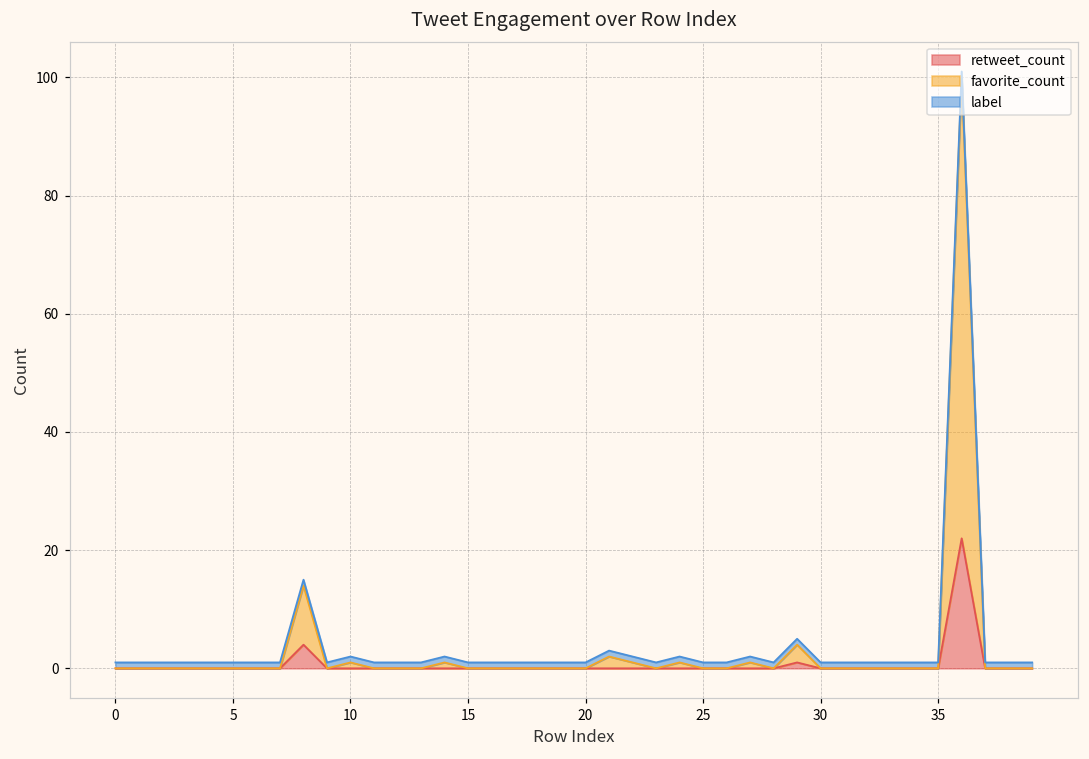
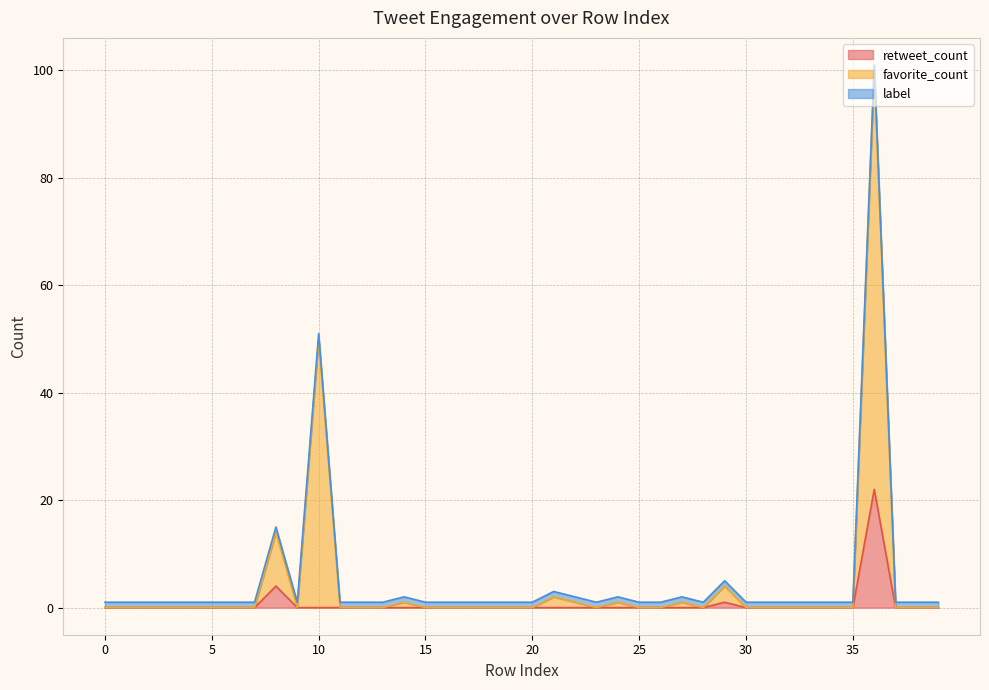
  {
    "retweet_count": {
      "10": 0
    },
    "favorite_count": {
-     "10": 1
+     "10": 50
    },
    "label": {
      "0": 1,
      "5": 1,
      "10": 1,
      "15": 1,
      "20": 1,
      "25": 1,
      "30": 1,
      "35": 1
    }
  }
